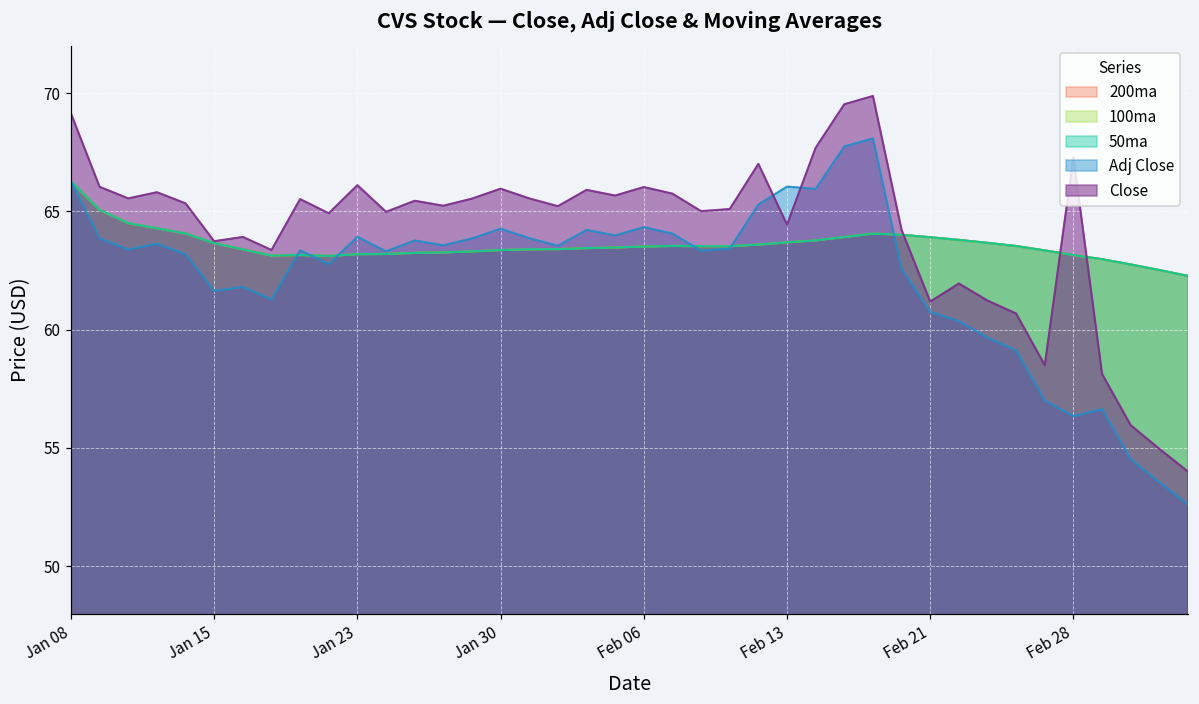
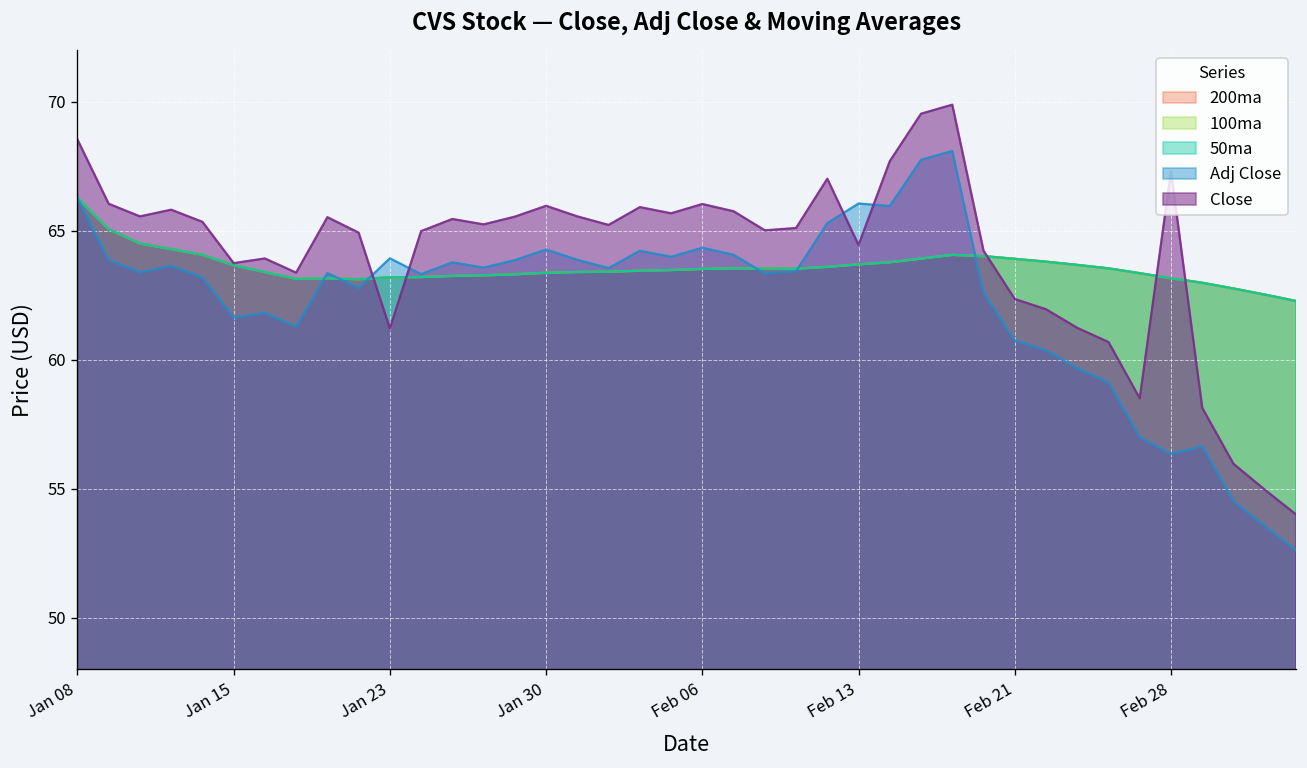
  {
    "Close": {
-     "Jan 08": 69.1,
-     "Jan 23": 66.1,
+     "Jan 08": 68.5,
+     "Jan 23": 61.2,
      "Jan 30": 66.0,
      "Feb 06": 66.0,
      "Feb 13": 64.4,
-     "Feb 21": 61.2
+     "Feb 21": 62.3
    }
  }
